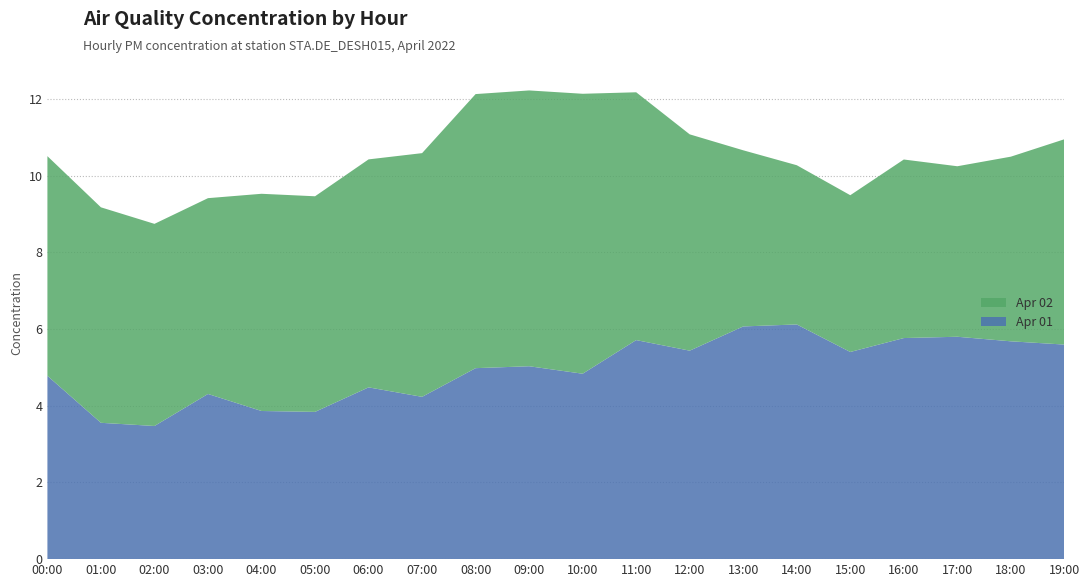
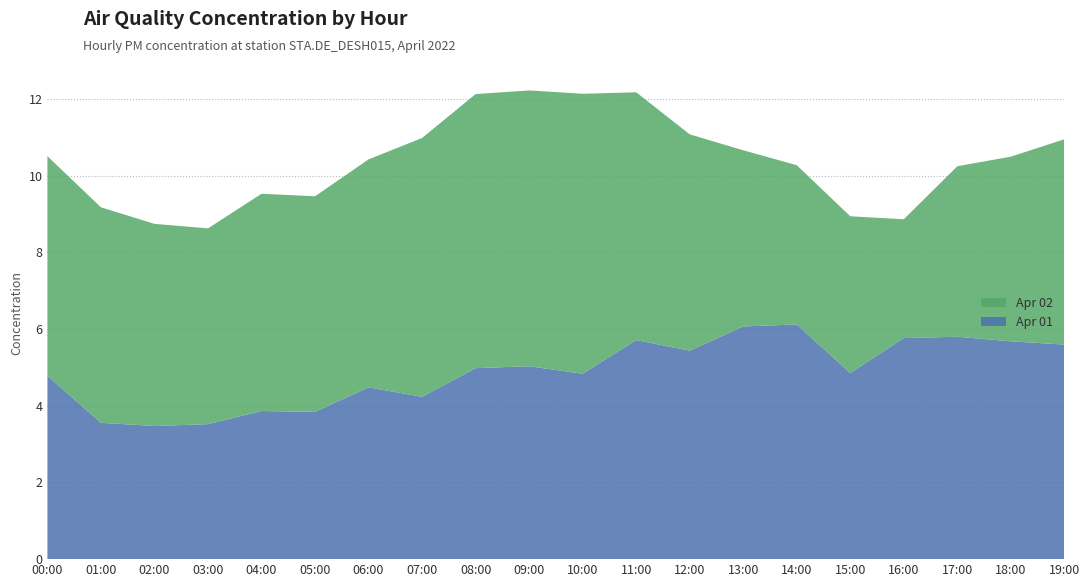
  {
    "Apr 01": {
      "00:00": 4.8,
      "01:00": 3.6,
      "02:00": 3.5,
-     "03:00": 4.3,
+     "03:00": 3.5,
      "04:00": 3.9,
      "05:00": 3.8,
      "06:00": 4.5,
      "07:00": 4.2,
      "08:00": 5.0,
      "09:00": 5.0,
      "10:00": 4.8,
      "11:00": 5.7,
      "12:00": 5.4,
      "13:00": 6.1,
      "14:00": 6.1,
-     "15:00": 5.4,
+     "15:00": 4.9,
      "16:00": 5.8,
      "17:00": 5.8,
      "18:00": 5.7,
      "19:00": 5.6
    },
    "Apr 02": {
      "00:00": 5.7,
      "01:00": 5.6,
      "02:00": 5.3,
      "03:00": 5.1,
      "04:00": 5.7,
      "05:00": 5.6,
      "06:00": 5.9,
-     "07:00": 6.4,
+     "07:00": 6.7,
      "08:00": 7.1,
      "09:00": 7.2,
      "10:00": 7.3,
      "11:00": 6.5,
      "12:00": 5.6,
      "13:00": 4.6,
      "14:00": 4.2,
      "15:00": 4.1,
-     "16:00": 4.7,
+     "16:00": 3.1,
      "17:00": 4.4,
      "18:00": 4.8,
      "19:00": 5.4
    }
  }
